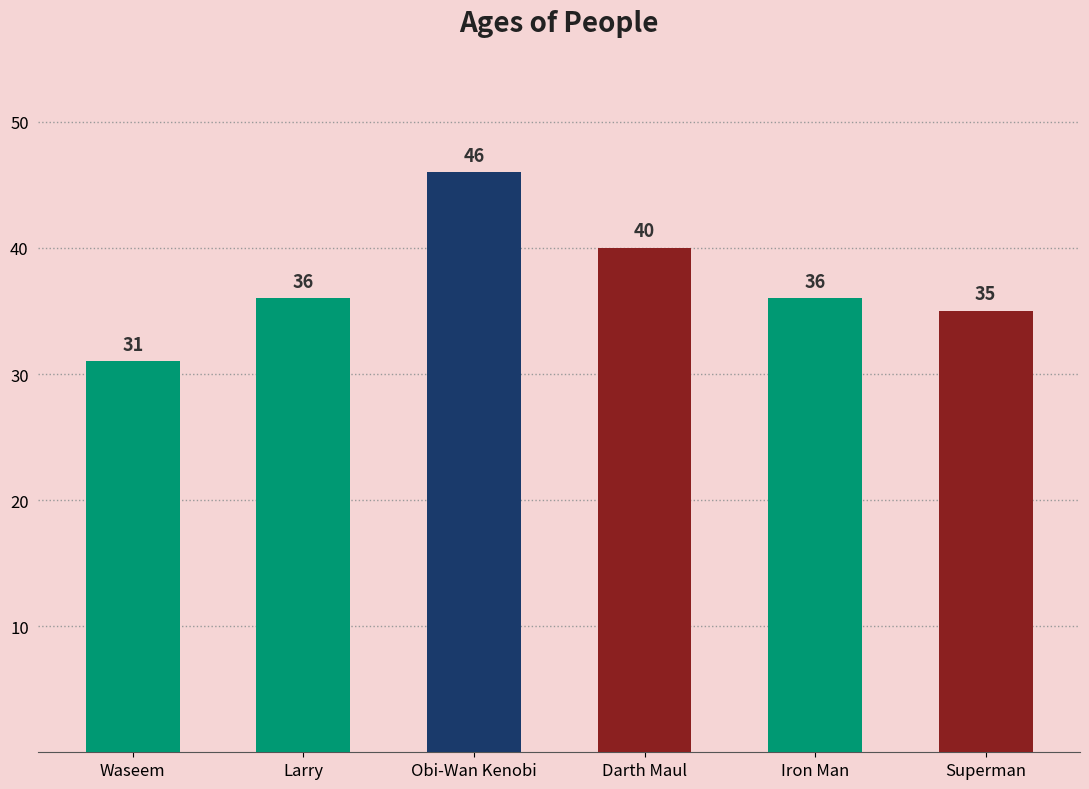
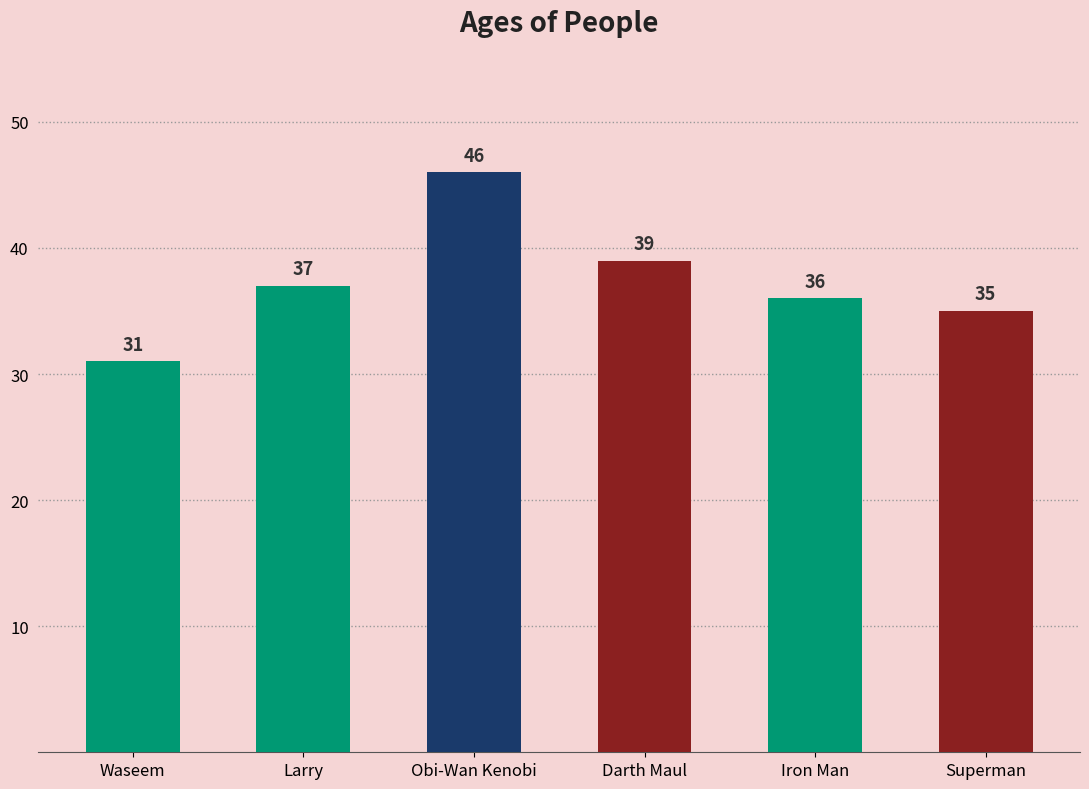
  {
    "Waseem": 31,
-   "Larry": 36,
+   "Larry": 37,
    "Obi-Wan Kenobi": 46,
-   "Darth Maul": 40,
+   "Darth Maul": 39,
    "Iron Man": 36,
    "Superman": 35
  }
